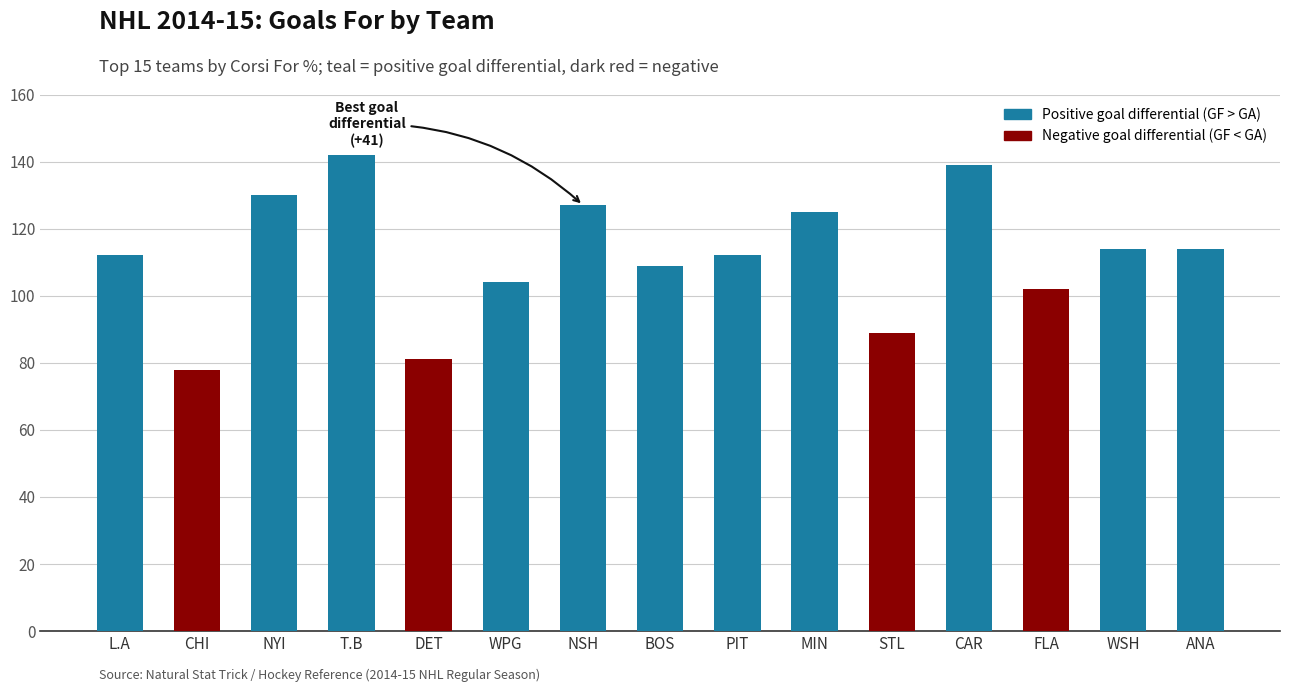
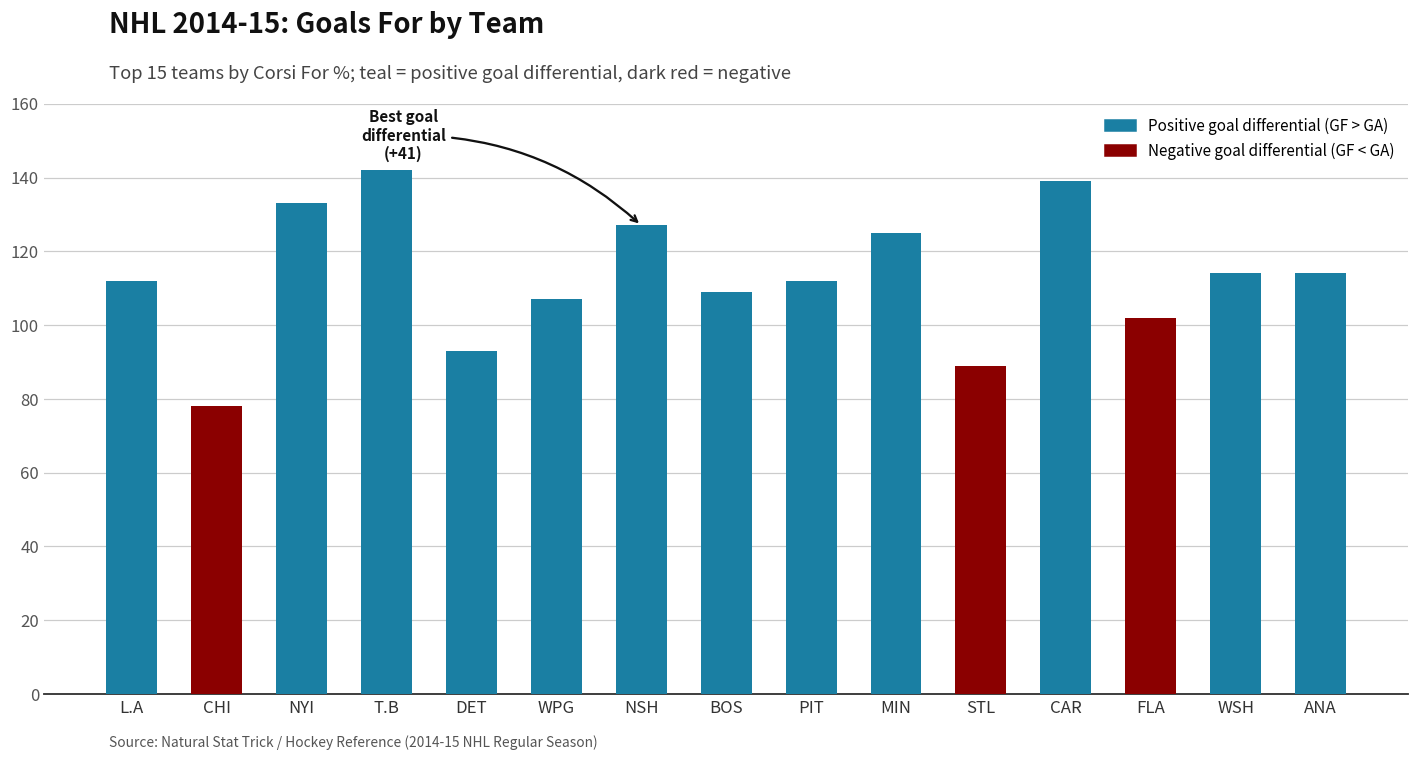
  {
    "L.A": 112,
    "CHI": 78,
-   "NYI": 130,
-   "DET": 81,
-   "WPG": 104,
+   "NYI": 133,
+   "DET": 93,
+   "WPG": 107,
    "NSH": 127,
    "BOS": 109,
    "PIT": 112,
    "MIN": 125,
    "STL": 89,
    "CAR": 139,
    "FLA": 102,
    "WSH": 114,
    "ANA": 114
  }
